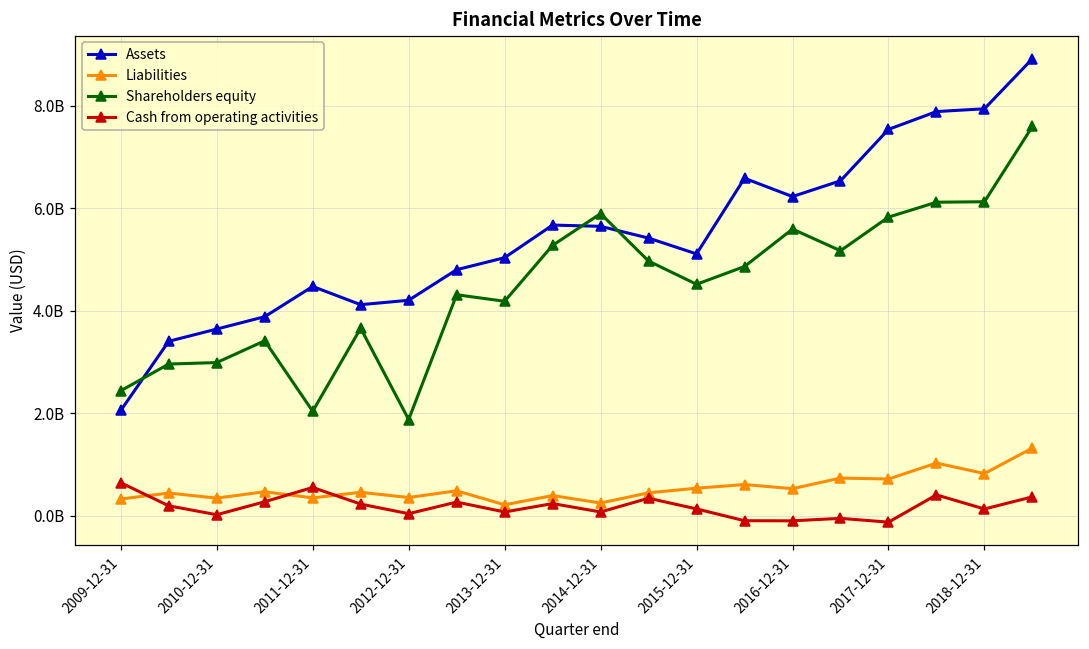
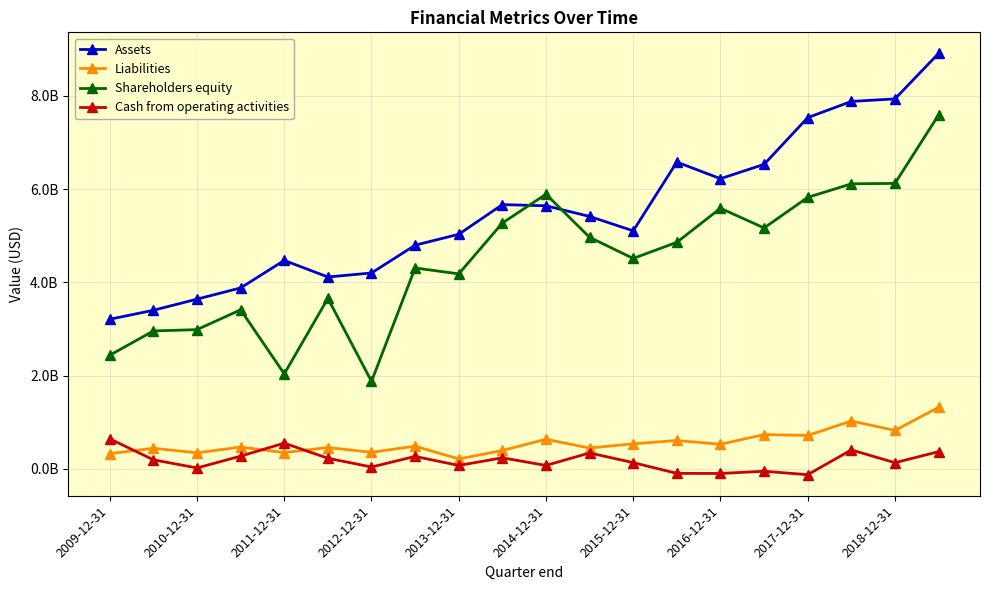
  {
    "Assets": {
-     "2009-12-31": 2100000000,
+     "2009-12-31": 3200000000,
      "2010-12-31": 3600000000,
      "2011-12-31": 4500000000,
      "2012-12-31": 4200000000,
      "2013-12-31": 5000000000,
      "2014-12-31": 5600000000,
      "2015-12-31": 5100000000,
      "2016-12-31": 6200000000,
      "2017-12-31": 7500000000,
      "2018-12-31": 7900000000
    },
    "Liabilities": {
      "2009-12-31": 300000000,
      "2010-12-31": 300000000,
      "2011-12-31": 300000000,
      "2012-12-31": 400000000,
      "2013-12-31": 200000000,
-     "2014-12-31": 200000000,
+     "2014-12-31": 600000000,
      "2015-12-31": 500000000,
      "2016-12-31": 500000000,
      "2017-12-31": 700000000,
      "2018-12-31": 800000000
    },
    "Shareholders equity": {
      "2009-12-31": 2400000000,
      "2010-12-31": 3000000000,
      "2011-12-31": 2000000000,
      "2012-12-31": 1900000000,
      "2013-12-31": 4200000000,
      "2014-12-31": 5900000000,
      "2015-12-31": 4500000000,
      "2016-12-31": 5600000000,
      "2017-12-31": 5800000000,
      "2018-12-31": 6100000000
    },
    "Cash from operating activities": {
      "2009-12-31": 600000000,
      "2010-12-31": 0,
      "2011-12-31": 600000000,
      "2012-12-31": 0,
      "2013-12-31": 100000000,
      "2014-12-31": 100000000,
      "2015-12-31": 100000000,
      "2016-12-31": -100000000,
      "2017-12-31": -100000000,
      "2018-12-31": 100000000
    }
  }
